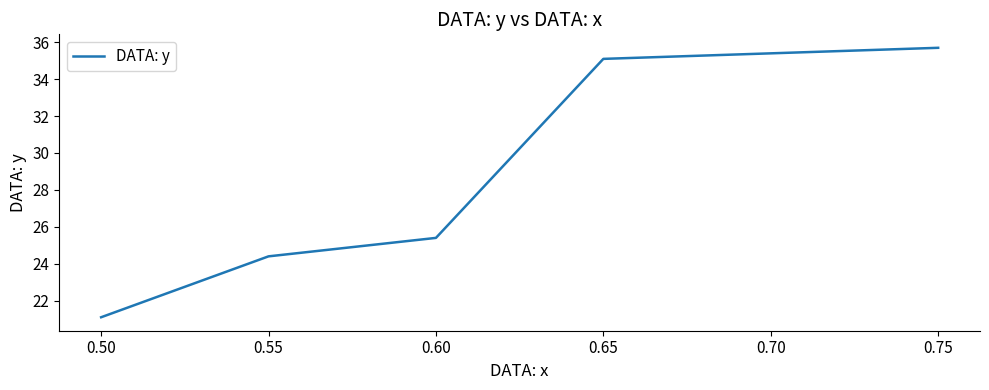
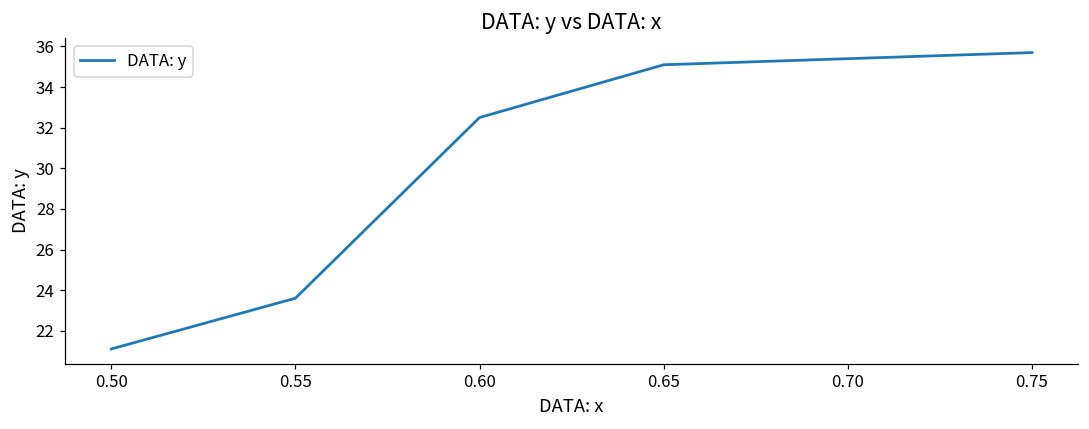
  {
    "0.50": 21.1,
-   "0.55": 24.4,
-   "0.60": 25.4,
+   "0.55": 23.6,
+   "0.60": 32.5,
    "0.65": 35.1,
    "0.75": 35.7
  }
